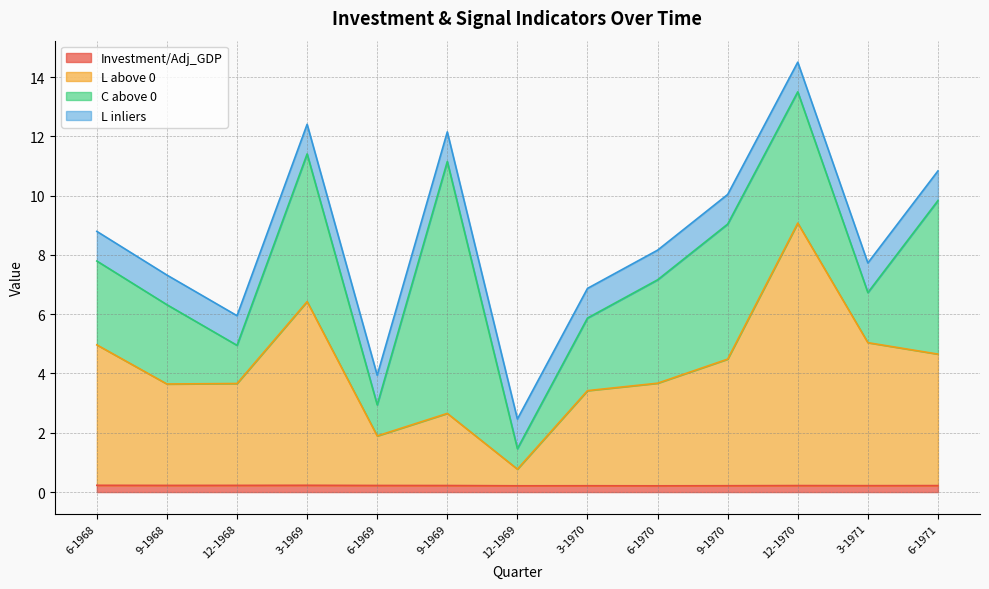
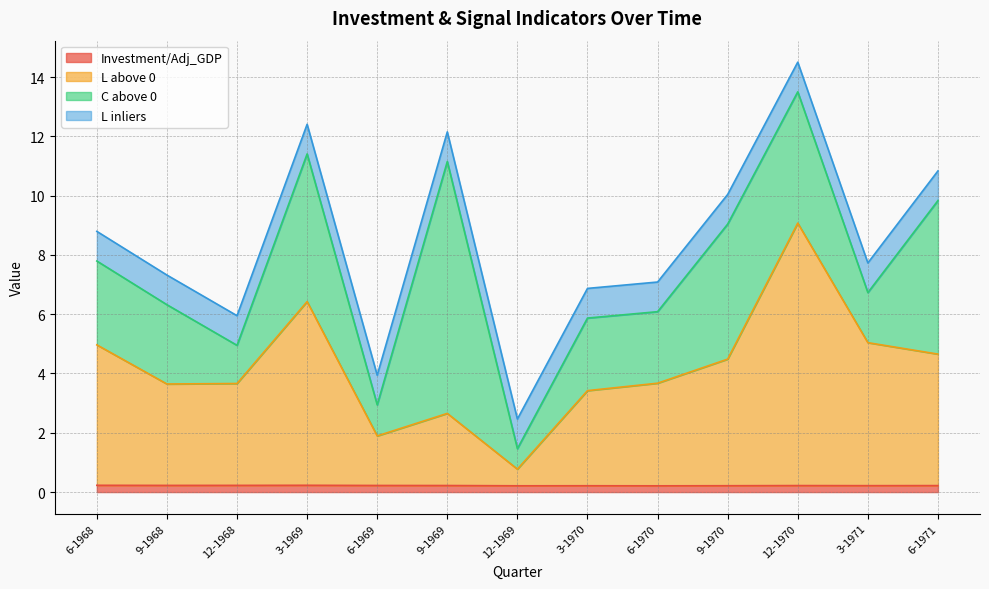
  {
    "Investment/Adj_GDP": {
      "6-1968": 0.2,
      "9-1968": 0.2,
      "12-1968": 0.2,
      "3-1969": 0.2,
      "6-1969": 0.2,
      "9-1969": 0.2,
      "12-1969": 0.2,
      "3-1970": 0.2,
      "6-1970": 0.2,
      "9-1970": 0.2,
      "12-1970": 0.2,
      "3-1971": 0.2,
      "6-1971": 0.2
    },
    "L above 0": {
      "6-1968": 4.7,
      "9-1968": 3.4,
      "12-1968": 3.4,
      "3-1969": 6.2,
      "6-1969": 1.7,
      "9-1969": 2.4,
      "12-1969": 0.6,
      "3-1970": 3.2,
      "6-1970": 3.5,
      "9-1970": 4.3,
      "12-1970": 8.9,
      "3-1971": 4.8,
      "6-1971": 4.4
    },
    "C above 0": {
      "6-1968": 2.8,
      "9-1968": 2.7,
      "12-1968": 1.3,
      "3-1969": 5.0,
      "6-1969": 1.0,
      "9-1969": 8.5,
      "12-1969": 0.7,
      "3-1970": 2.4,
-     "6-1970": 3.5,
+     "6-1970": 2.4,
      "9-1970": 4.6,
      "12-1970": 4.4,
      "3-1971": 1.7,
      "6-1971": 5.2
    },
    "L inliers": {
      "6-1968": 1.0,
      "9-1968": 1.0,
      "12-1968": 1.0,
      "3-1969": 1.0,
      "6-1969": 1.0,
      "9-1969": 1.0,
      "12-1969": 1.0,
      "3-1970": 1.0,
      "6-1970": 1.0,
      "9-1970": 1.0,
      "12-1970": 1.0,
      "3-1971": 1.0,
      "6-1971": 1.0
    }
  }
